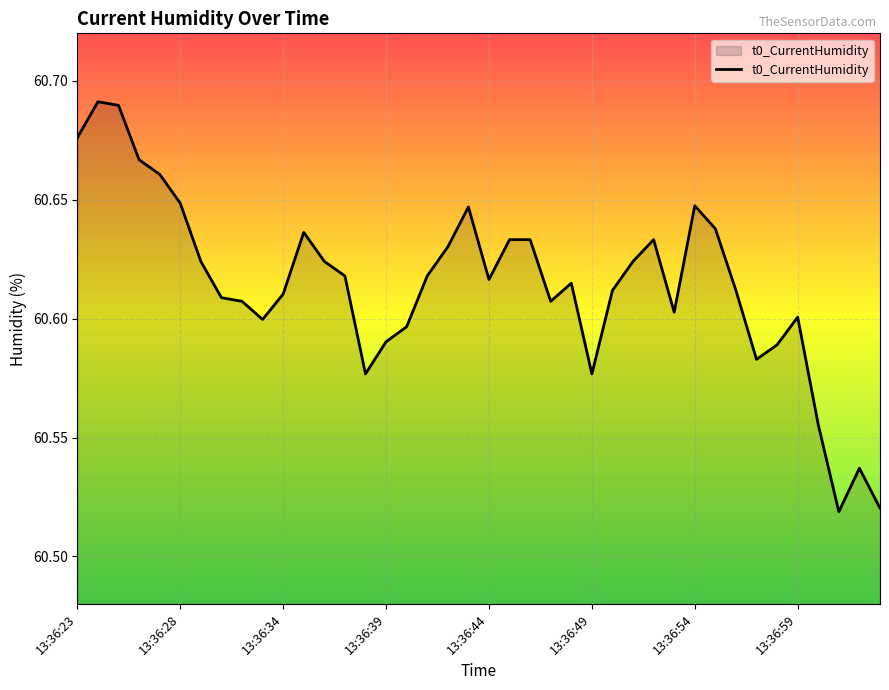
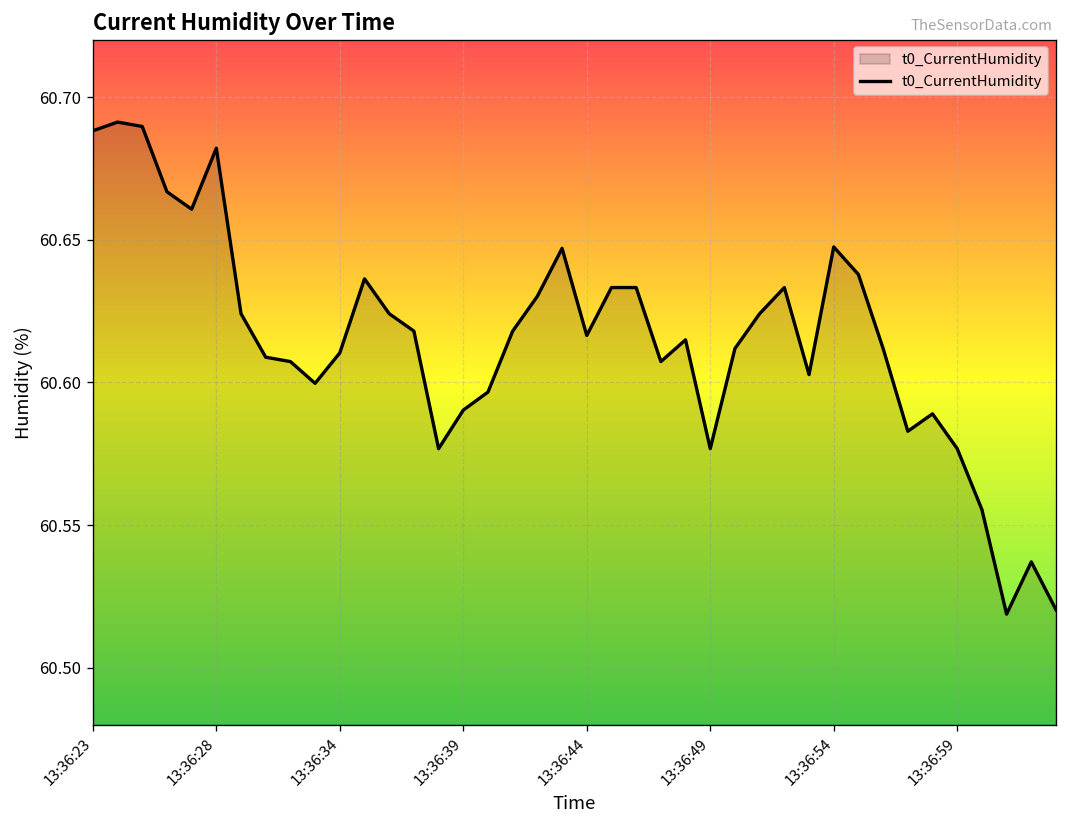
  {
-   "13:36:23": 60.676,
-   "13:36:28": 60.649,
+   "13:36:23": 60.688,
+   "13:36:28": 60.682,
    "13:36:34": 60.610,
    "13:36:39": 60.590,
    "13:36:44": 60.616,
    "13:36:49": 60.577,
    "13:36:54": 60.647,
-   "13:36:59": 60.601
+   "13:36:59": 60.577
  }
